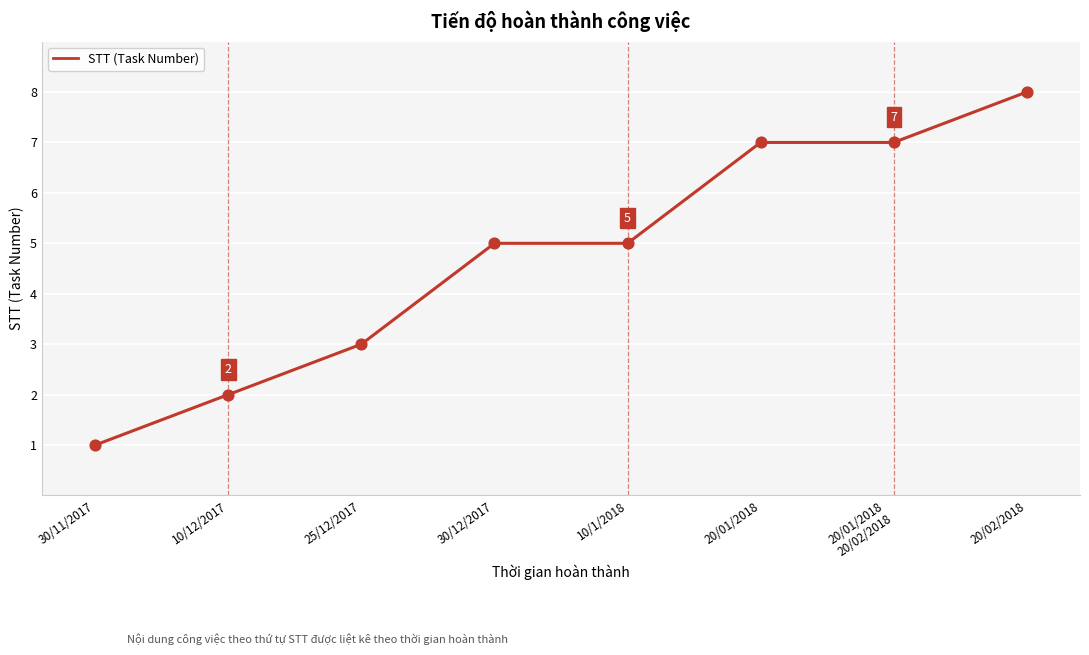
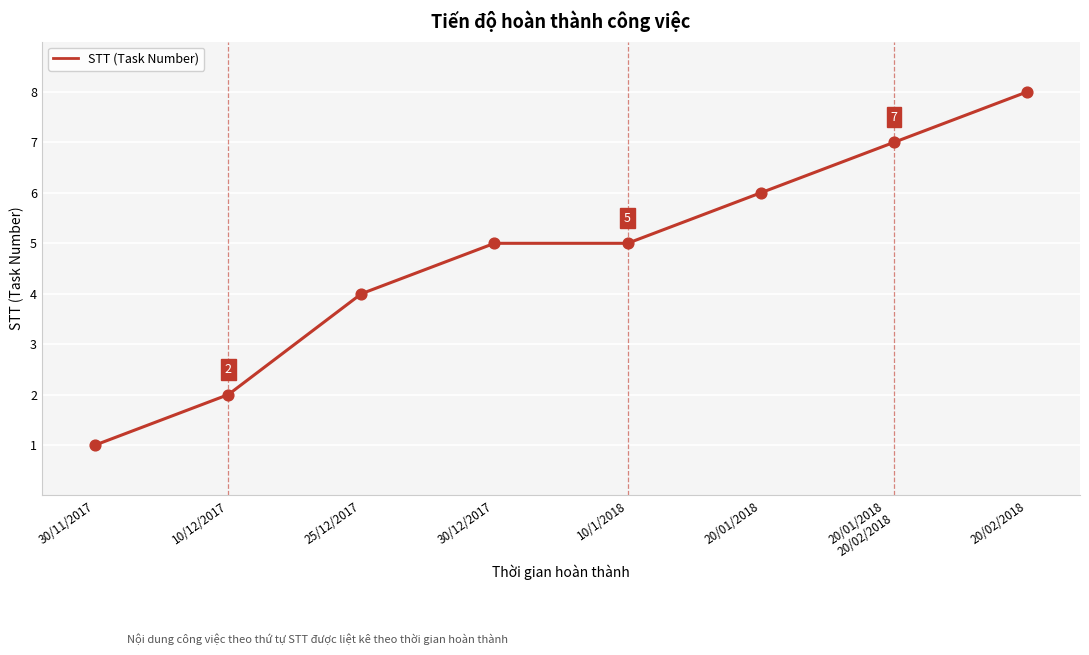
  {
    "30/11/2017": 1,
-   "25/12/2017": 3,
+   "25/12/2017": 4,
    "30/12/2017": 5,
-   "20/01/2018": 7,
+   "20/01/2018": 6,
    "20/02/2018": 8
  }
